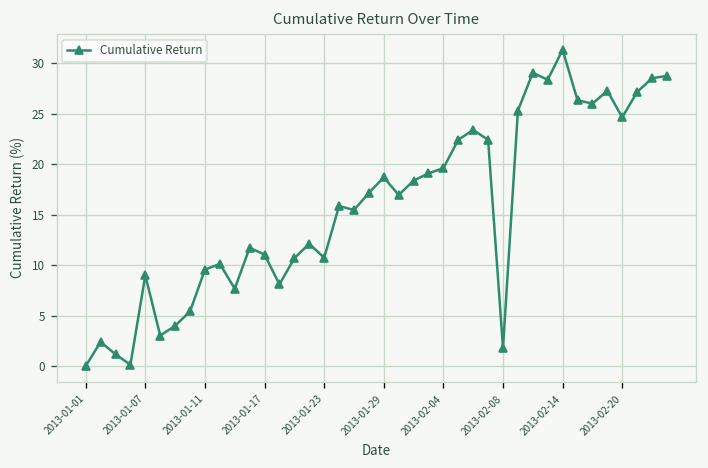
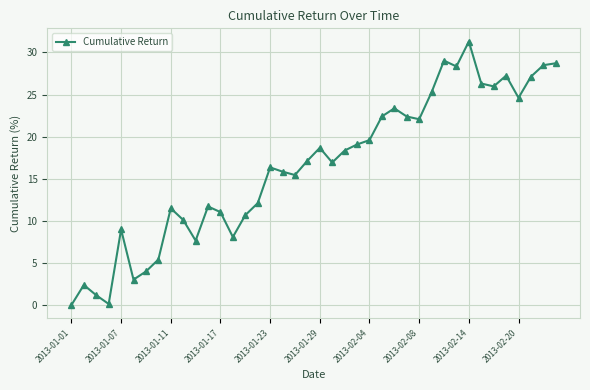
  {
    "2013-01-01": 0,
    "2013-01-07": 9,
-   "2013-01-11": 10,
+   "2013-01-11": 11,
    "2013-01-17": 11,
-   "2013-01-23": 11,
+   "2013-01-23": 16,
    "2013-01-29": 19,
    "2013-02-04": 20,
-   "2013-02-08": 2,
+   "2013-02-08": 22,
    "2013-02-14": 31,
    "2013-02-20": 25
  }
